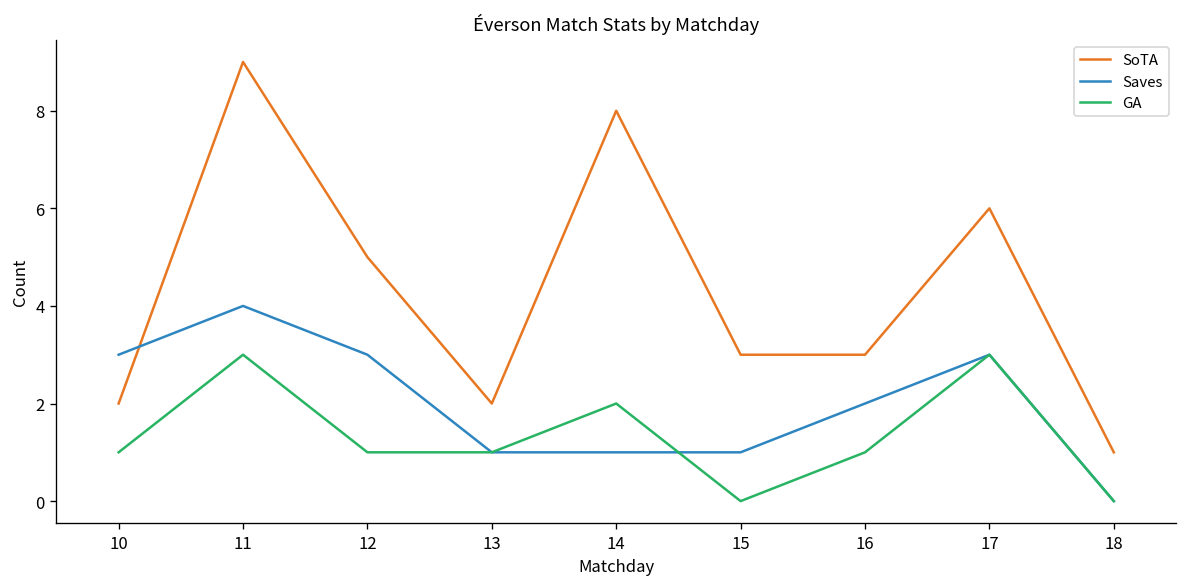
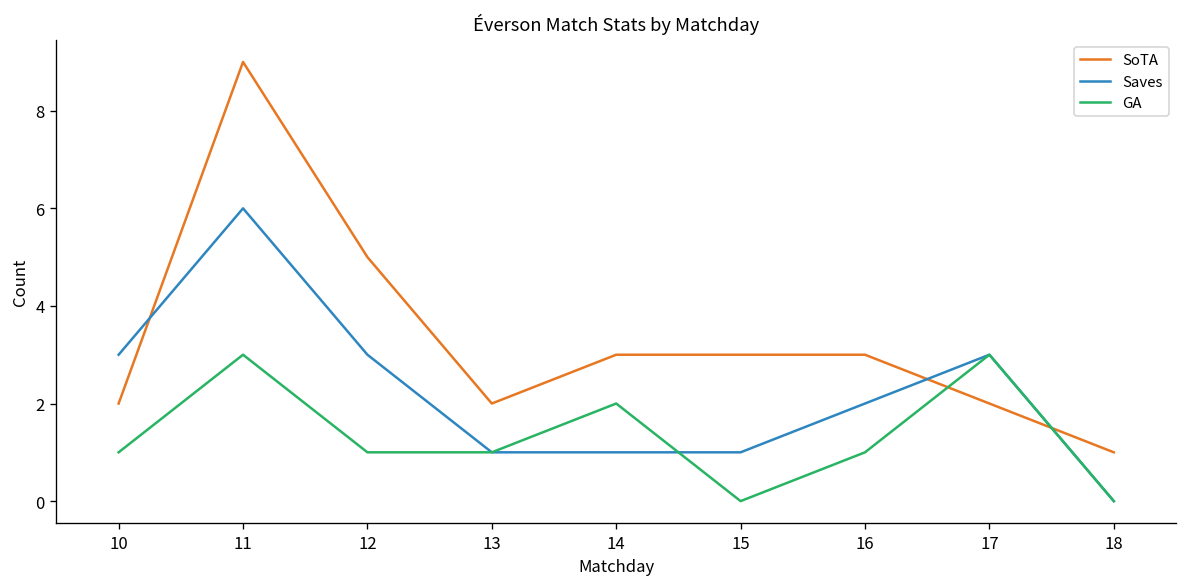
  {
    "SoTA": {
      "10": 2,
      "11": 9,
      "12": 5,
      "13": 2,
-     "14": 8,
+     "14": 3,
      "15": 3,
      "16": 3,
-     "17": 6,
+     "17": 2,
      "18": 1
    },
    "Saves": {
      "10": 3,
-     "11": 4,
+     "11": 6,
      "12": 3,
      "14": 1,
      "15": 1,
      "16": 2
    },
    "GA": {
      "10": 1,
      "11": 3,
      "12": 1,
      "14": 2,
      "15": 0,
      "16": 1
    }
  }
